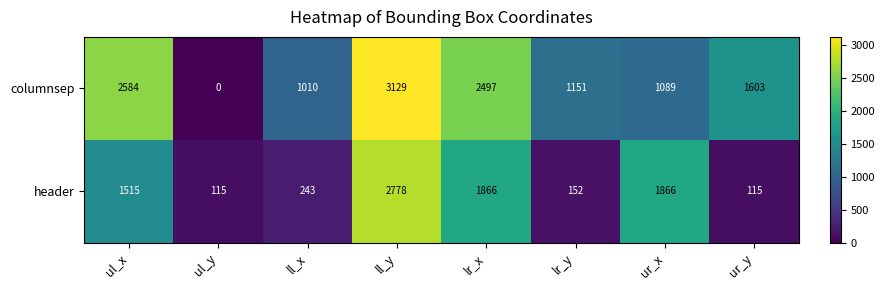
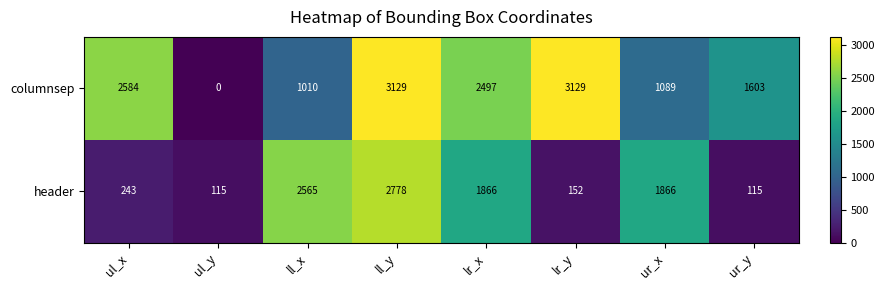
  {
    "columnsep": {
      "ul_x": 2584,
      "ul_y": 0,
      "ll_x": 1010,
      "ll_y": 3129,
      "lr_x": 2497,
-     "lr_y": 1151,
+     "lr_y": 3129,
      "ur_x": 1089,
      "ur_y": 1603
    },
    "header": {
-     "ul_x": 1515,
+     "ul_x": 243,
      "ul_y": 115,
-     "ll_x": 243,
+     "ll_x": 2565,
      "ll_y": 2778,
      "lr_x": 1866,
      "lr_y": 152,
      "ur_x": 1866,
      "ur_y": 115
    }
  }
